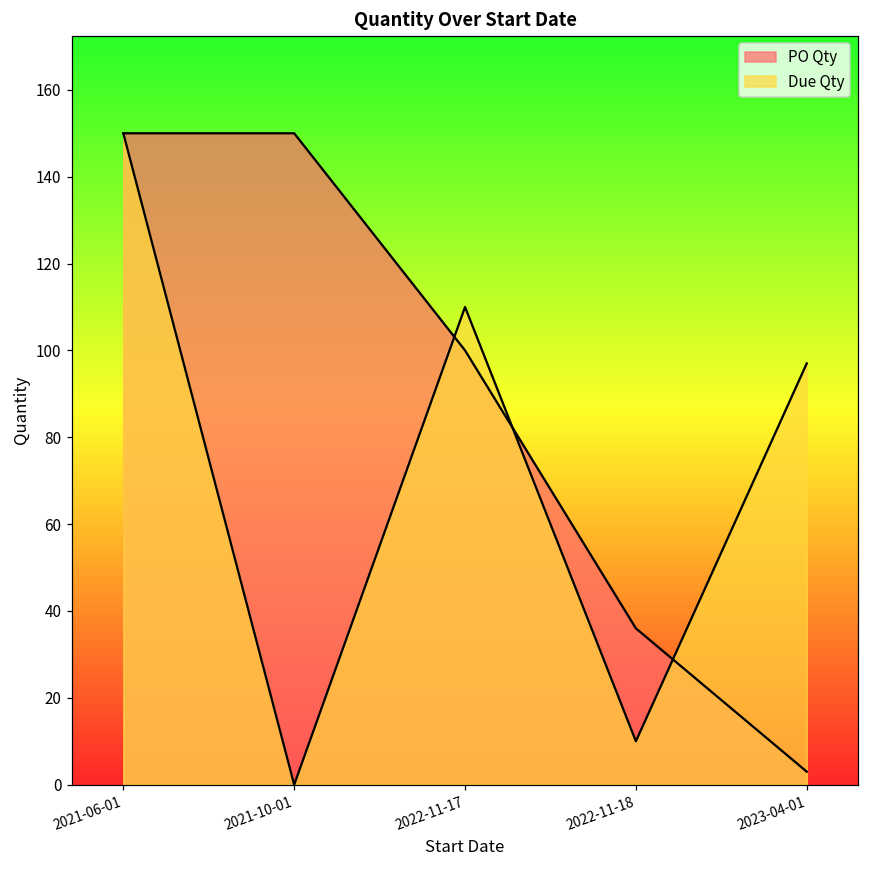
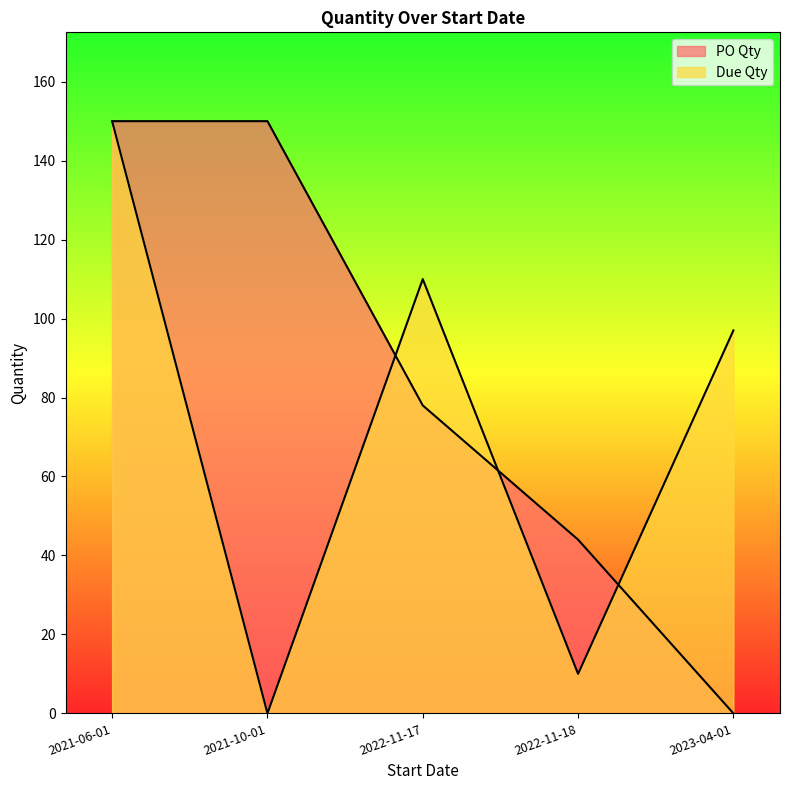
  {
    "PO Qty": {
      "2021-10-01": 150,
-     "2022-11-17": 100,
-     "2022-11-18": 36,
-     "2023-04-01": 3
+     "2022-11-17": 78,
+     "2022-11-18": 44,
+     "2023-04-01": 0
    },
    "Due Qty": {
      "2021-10-01": 0,
      "2022-11-17": 110,
      "2022-11-18": 10,
      "2023-04-01": 97
    }
  }
